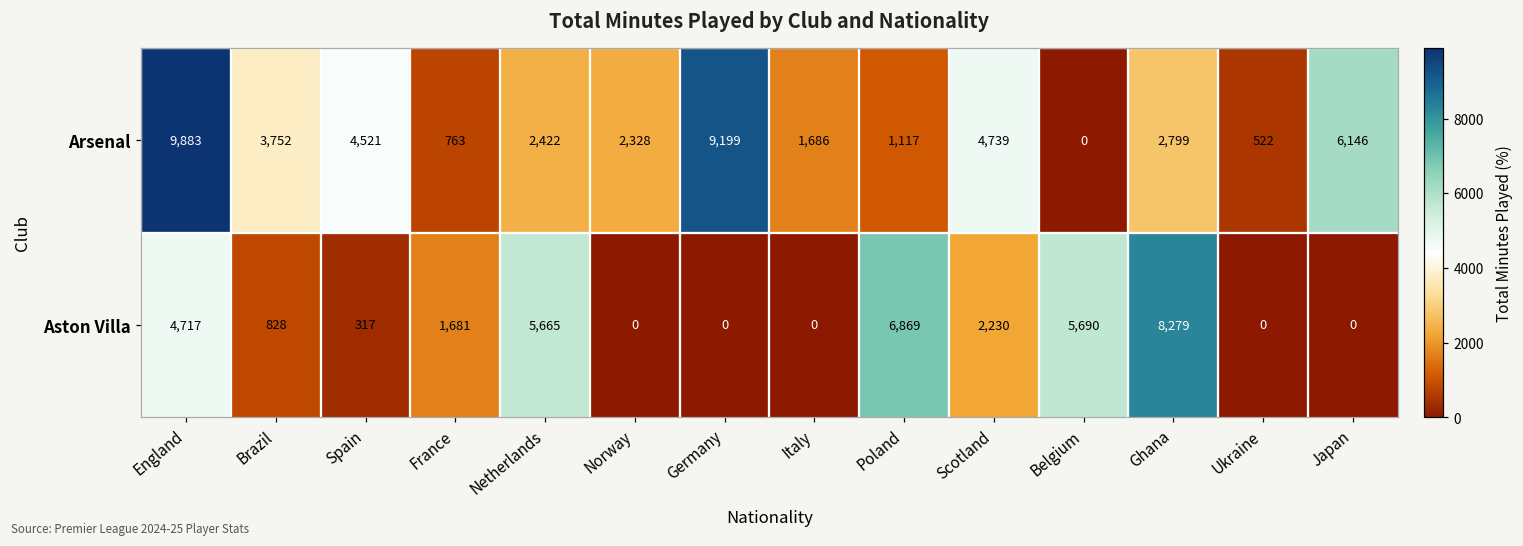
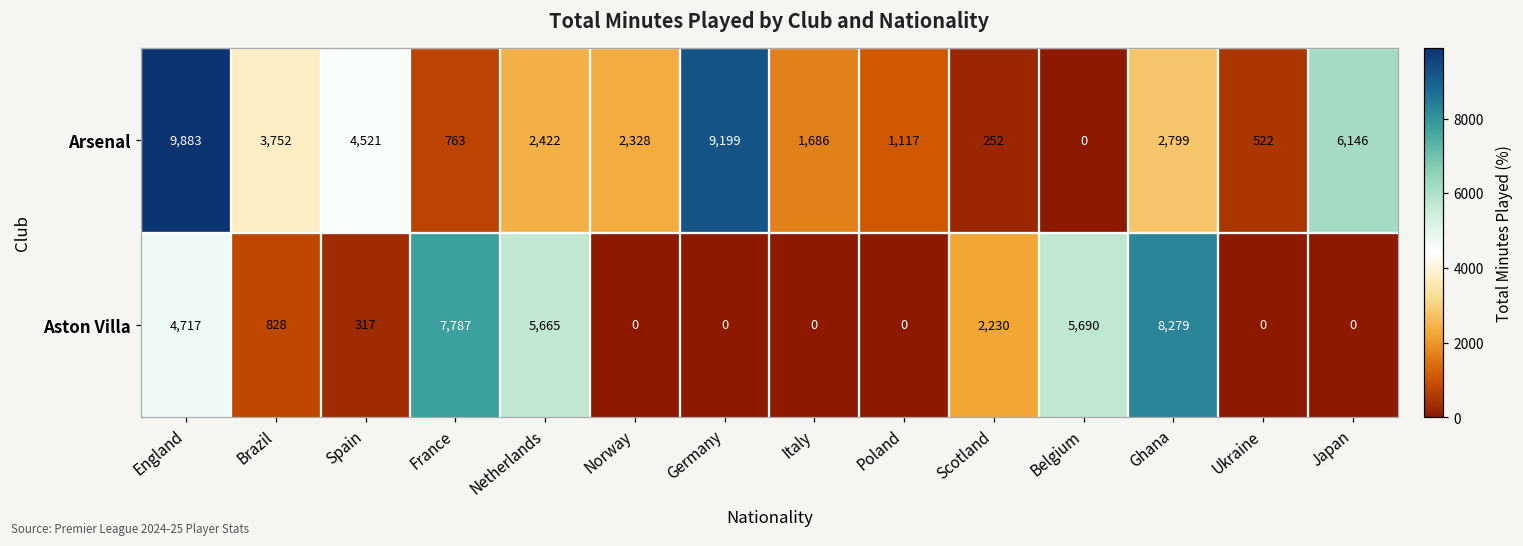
  {
    "Arsenal": {
      "England": "9,883",
      "Brazil": "3,752",
      "Spain": "4,521",
      "France": "763",
      "Netherlands": "2,422",
      "Norway": "2,328",
      "Germany": "9,199",
      "Italy": "1,686",
      "Poland": "1,117",
-     "Scotland": "4,739",
+     "Scotland": "252",
      "Belgium": "0",
      "Ghana": "2,799",
      "Ukraine": "522",
      "Japan": "6,146"
    },
    "Aston Villa": {
      "England": "4,717",
      "Brazil": "828",
      "Spain": "317",
-     "France": "1,681",
+     "France": "7,787",
      "Netherlands": "5,665",
      "Norway": "0",
      "Germany": "0",
      "Italy": "0",
-     "Poland": "6,869",
+     "Poland": "0",
      "Scotland": "2,230",
      "Belgium": "5,690",
      "Ghana": "8,279",
      "Ukraine": "0",
      "Japan": "0"
    }
  }
